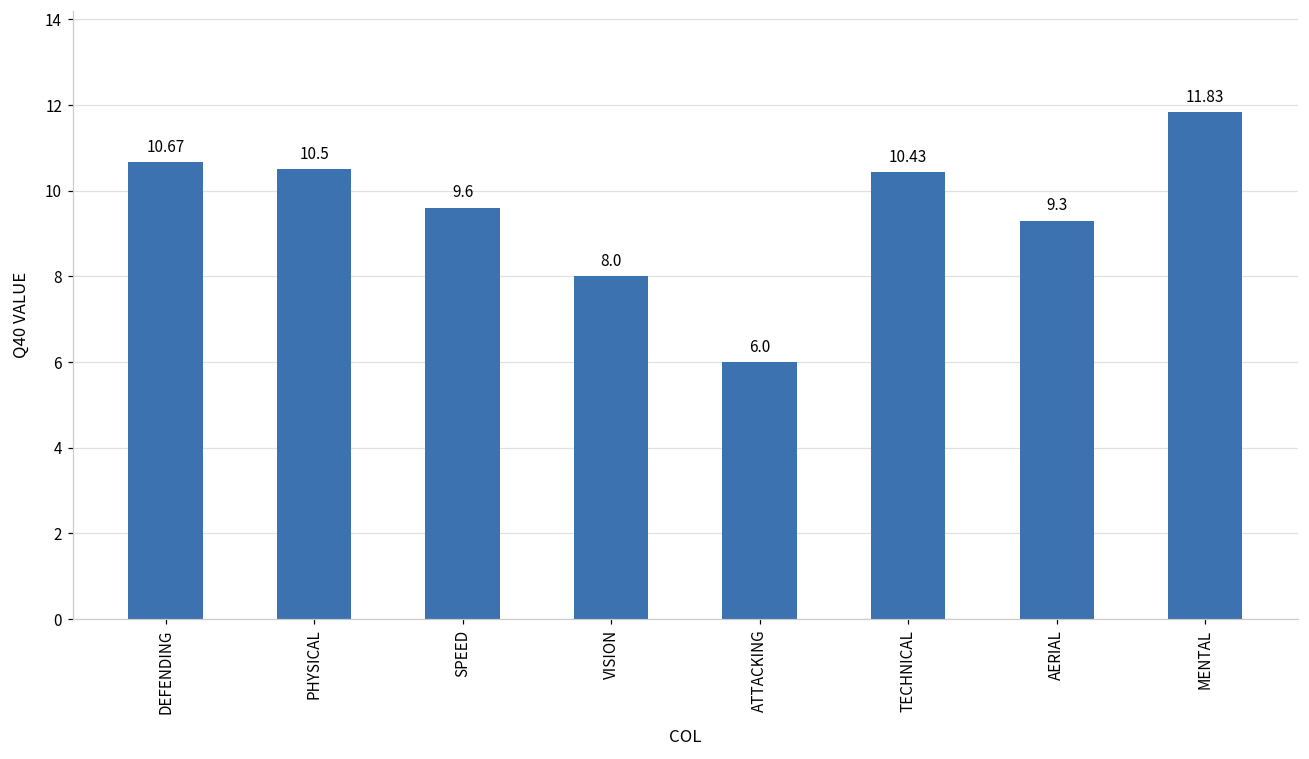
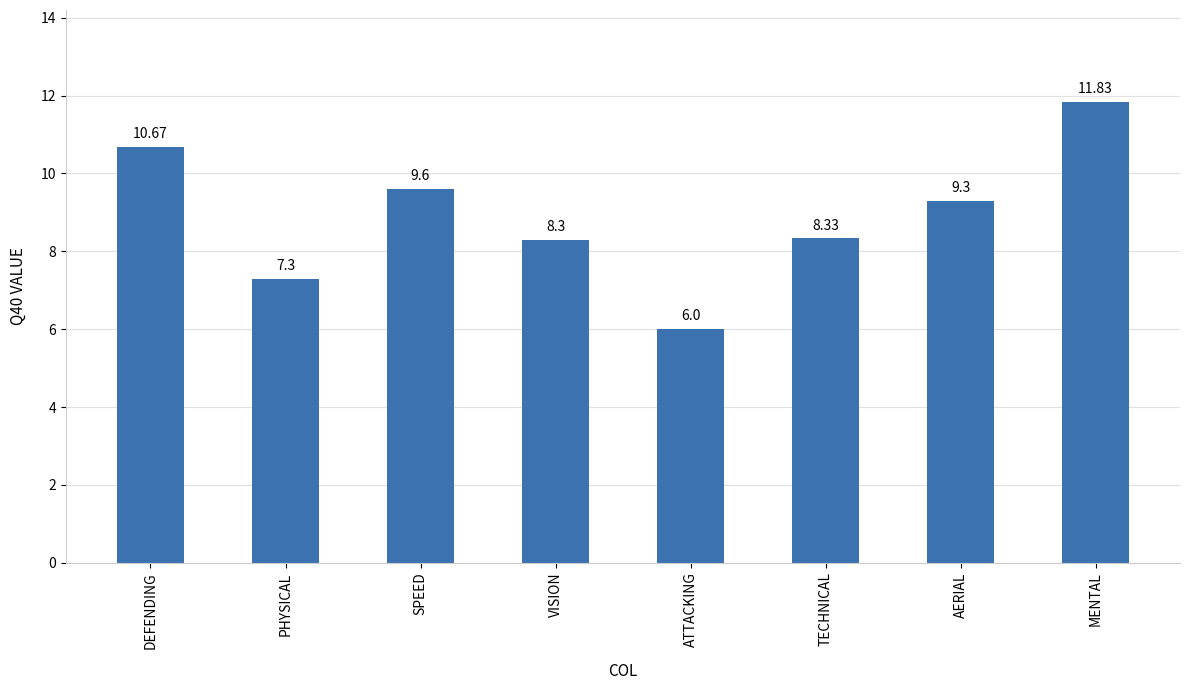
  {
    "DEFENDING": 10.67,
-   "PHYSICAL": 10.5,
+   "PHYSICAL": 7.3,
    "SPEED": 9.6,
-   "VISION": 8.0,
+   "VISION": 8.3,
    "ATTACKING": 6.0,
-   "TECHNICAL": 10.43,
+   "TECHNICAL": 8.33,
    "AERIAL": 9.3,
    "MENTAL": 11.83
  }
